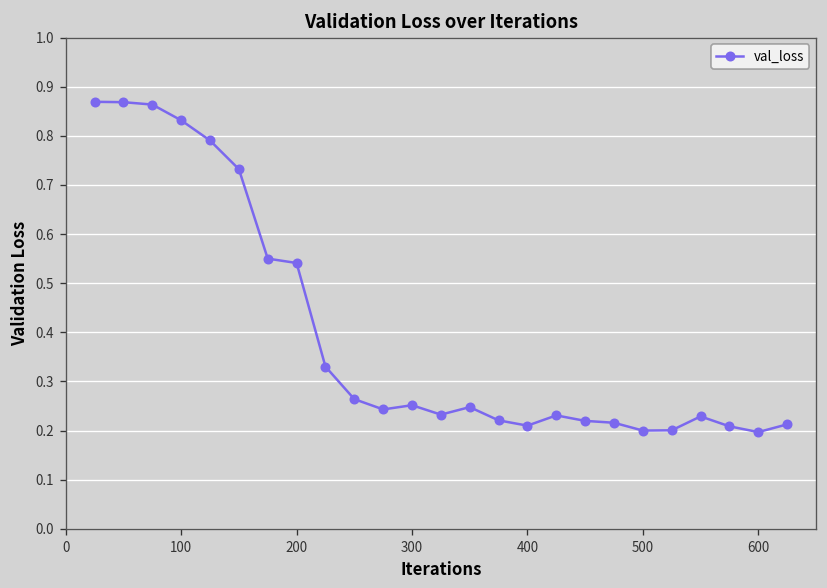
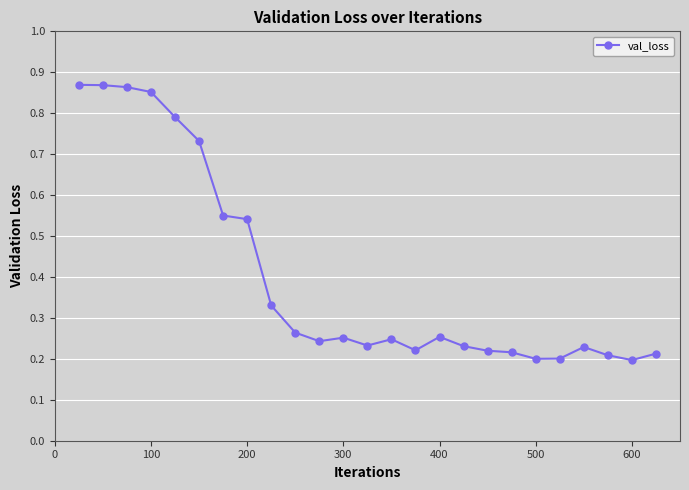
  {
-   "100": 0.83,
+   "100": 0.85,
    "200": 0.54,
    "300": 0.25,
-   "400": 0.21,
+   "400": 0.25,
    "500": 0.20,
    "600": 0.20
  }
